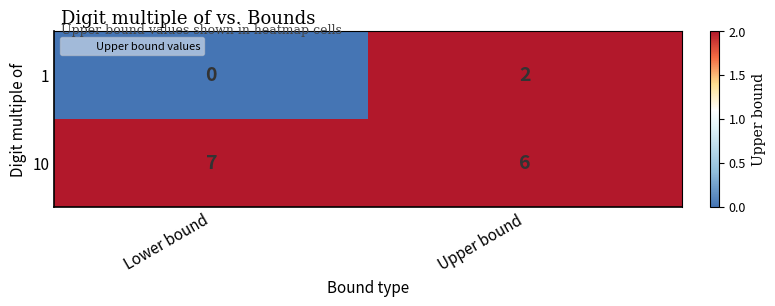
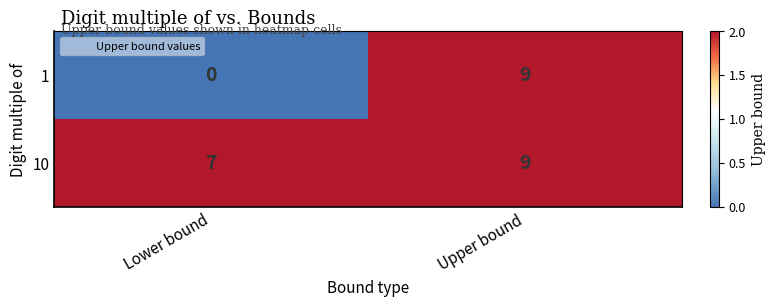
  {
    "1": {
      "Lower bound": 0,
-     "Upper bound": 2
+     "Upper bound": 9
    },
    "10": {
      "Lower bound": 7,
-     "Upper bound": 6
+     "Upper bound": 9
    }
  }
